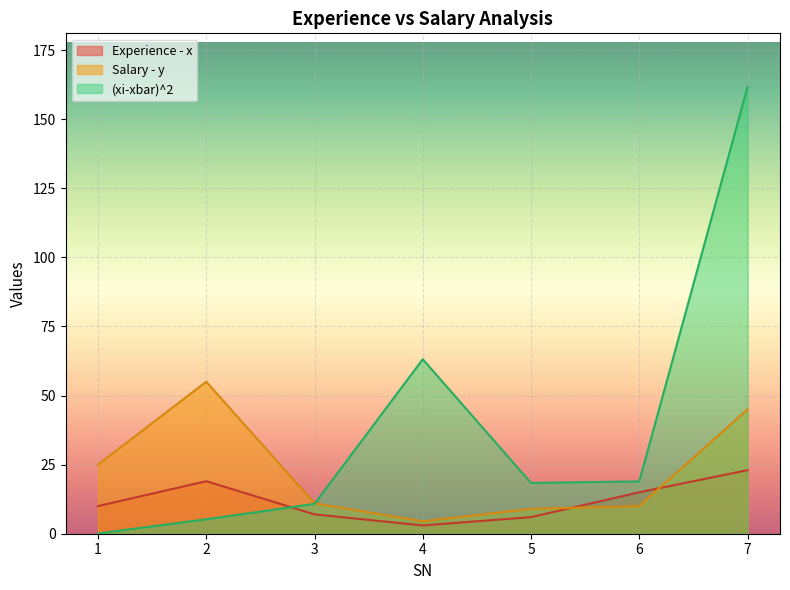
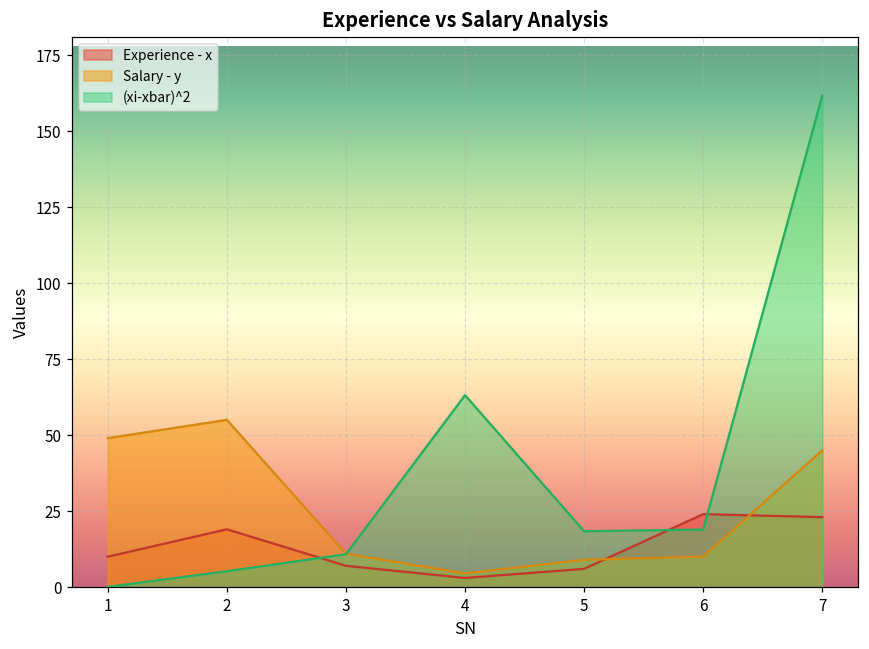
  {
    "Experience - x": {
      "1": 10,
      "2": 19,
      "3": 7,
      "4": 3,
      "5": 6,
-     "6": 15,
+     "6": 24,
      "7": 23
    },
    "Salary - y": {
-     "1": 25,
+     "1": 49,
      "2": 55,
      "4": 5,
      "5": 9,
      "6": 10,
      "7": 45
    },
    "(xi-xbar)^2": {
      "1": 0,
      "2": 5,
      "4": 63,
      "5": 18,
      "6": 19,
      "7": 162
    }
  }
